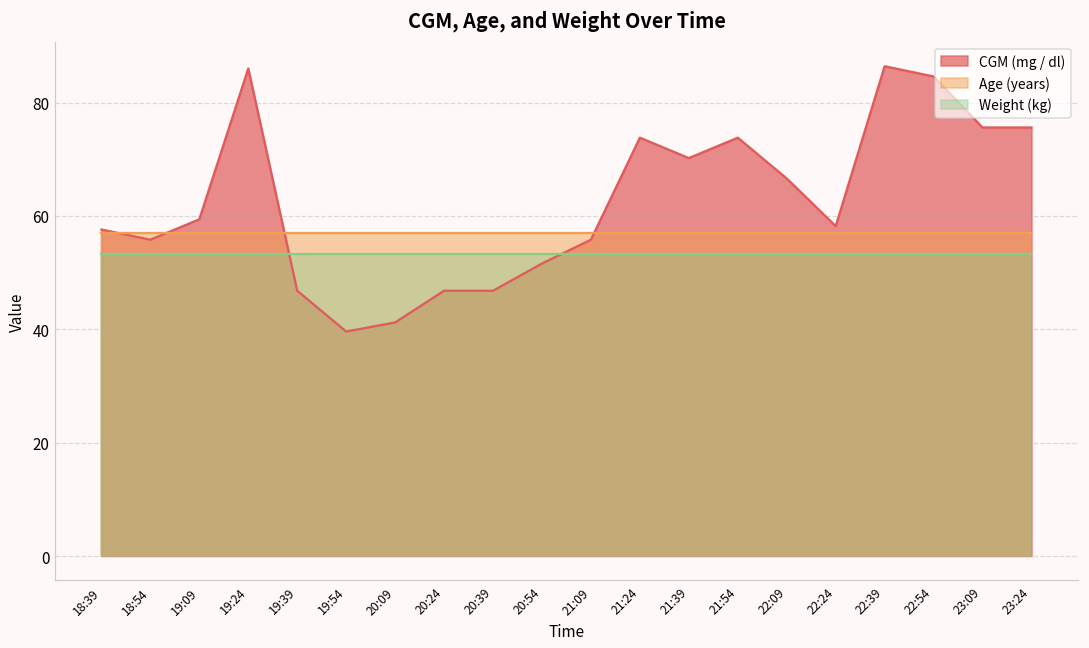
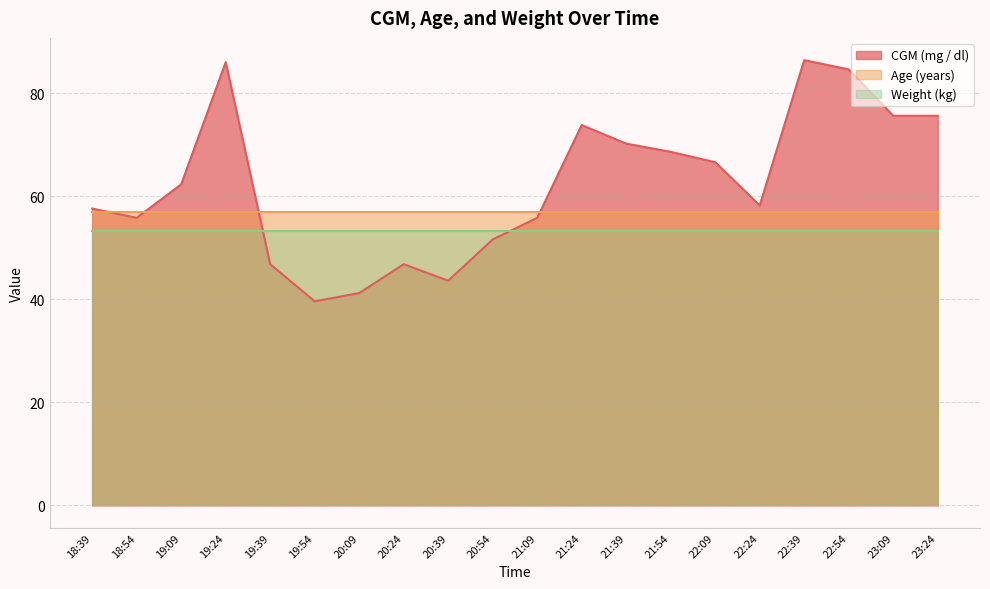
  {
    "CGM (mg / dl)": {
      "18:39": 58,
      "18:54": 56,
-     "19:09": 59,
+     "19:09": 62,
      "19:24": 86,
      "19:39": 47,
      "19:54": 40,
      "20:09": 41,
      "20:24": 47,
-     "20:39": 47,
+     "20:39": 44,
      "20:54": 52,
      "21:09": 56,
      "21:24": 74,
      "21:39": 70,
-     "21:54": 74,
+     "21:54": 69,
      "22:09": 67,
      "22:24": 58,
      "22:39": 86,
      "22:54": 85,
      "23:09": 76,
      "23:24": 76
    },
    "Age (years)": {
      "18:39": 57,
      "18:54": 57,
      "19:09": 57,
      "19:24": 57,
      "19:39": 57,
      "19:54": 57,
      "20:09": 57,
      "20:24": 57,
      "20:39": 57,
      "20:54": 57,
      "21:09": 57,
      "21:24": 57,
      "21:39": 57,
      "21:54": 57,
      "22:09": 57,
      "22:24": 57,
      "22:39": 57,
      "22:54": 57,
      "23:09": 57,
      "23:24": 57
    },
    "Weight (kg)": {
      "18:39": 53,
      "18:54": 53,
      "19:09": 53,
      "19:24": 53,
      "19:39": 53,
      "19:54": 53,
      "20:09": 53,
      "20:24": 53,
      "20:39": 53,
      "20:54": 53,
      "21:09": 53,
      "21:24": 53,
      "21:39": 53,
      "21:54": 53,
      "22:09": 53,
      "22:24": 53,
      "22:39": 53,
      "22:54": 53,
      "23:09": 53,
      "23:24": 53
    }
  }
